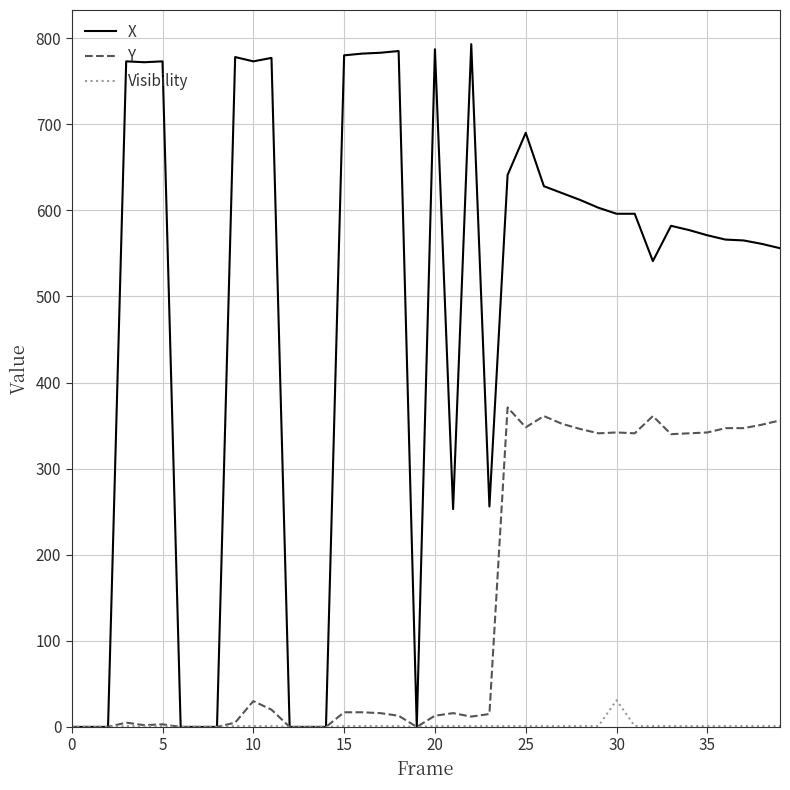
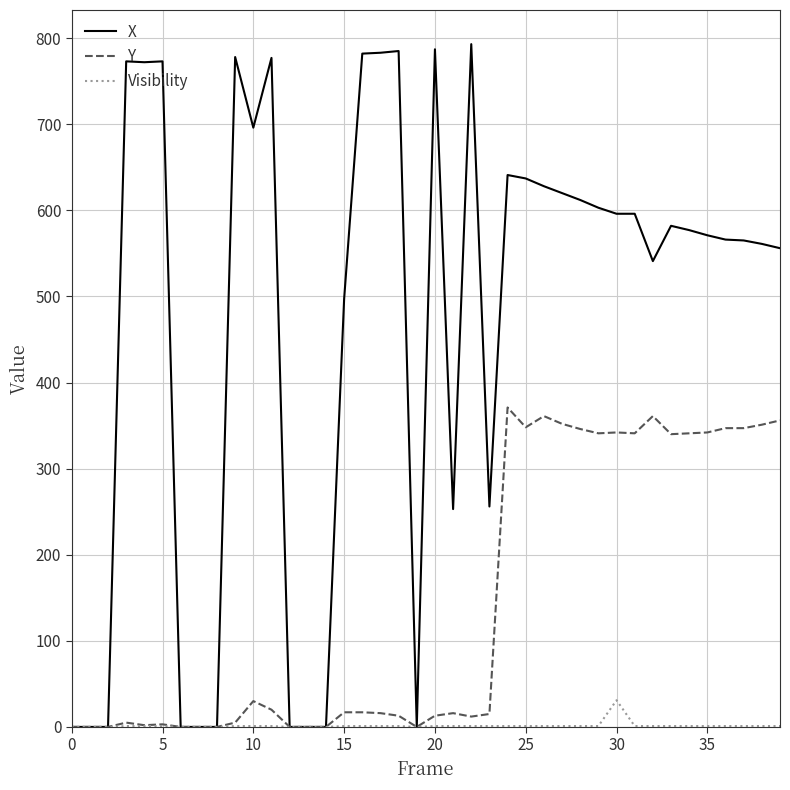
  {
    "X": {
      "5": 770,
-     "10": 770,
-     "15": 780,
+     "10": 700,
+     "15": 500,
      "20": 790,
-     "25": 690,
+     "25": 640,
      "30": 600,
      "35": 570
    },
    "Y": {
      "10": 30,
      "15": 20,
      "20": 10,
      "25": 350,
      "30": 340,
      "35": 340
    },
    "Visibility": {
      "10": 0,
      "15": 0,
      "20": 0,
      "25": 0,
      "30": 30,
      "35": 0
    }
  }
